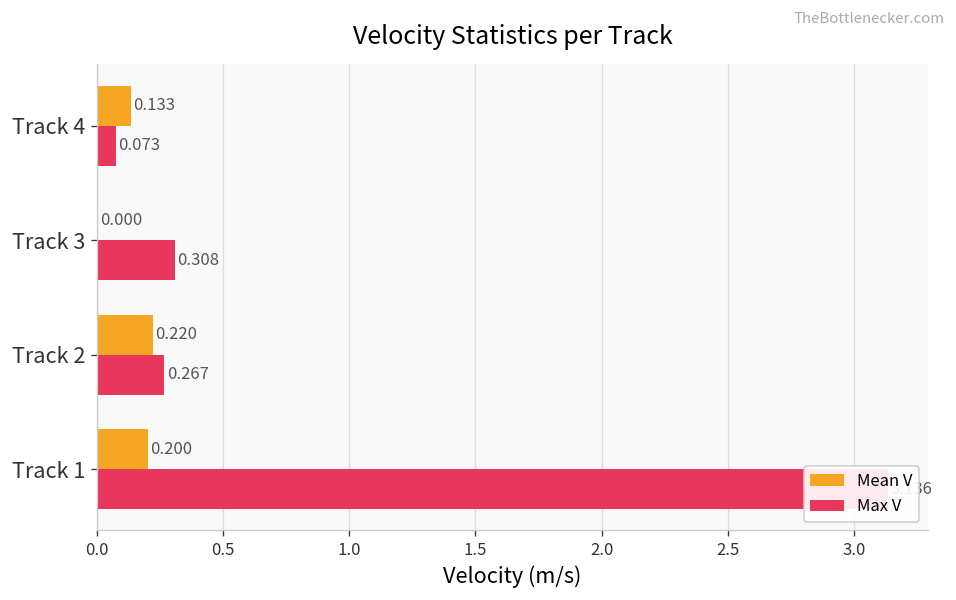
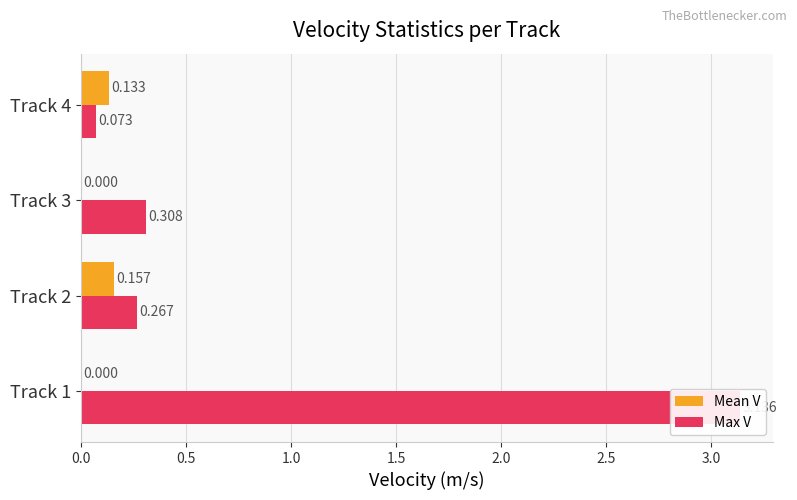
  {
    "Mean V": {
      "Track 4": 0.133,
      "Track 3": 0.000,
-     "Track 2": 0.220,
-     "Track 1": 0.200
+     "Track 2": 0.157,
+     "Track 1": 0.000
    },
    "Max V": {
      "Track 4": 0.073,
      "Track 3": 0.308,
      "Track 2": 0.267
    }
  }
